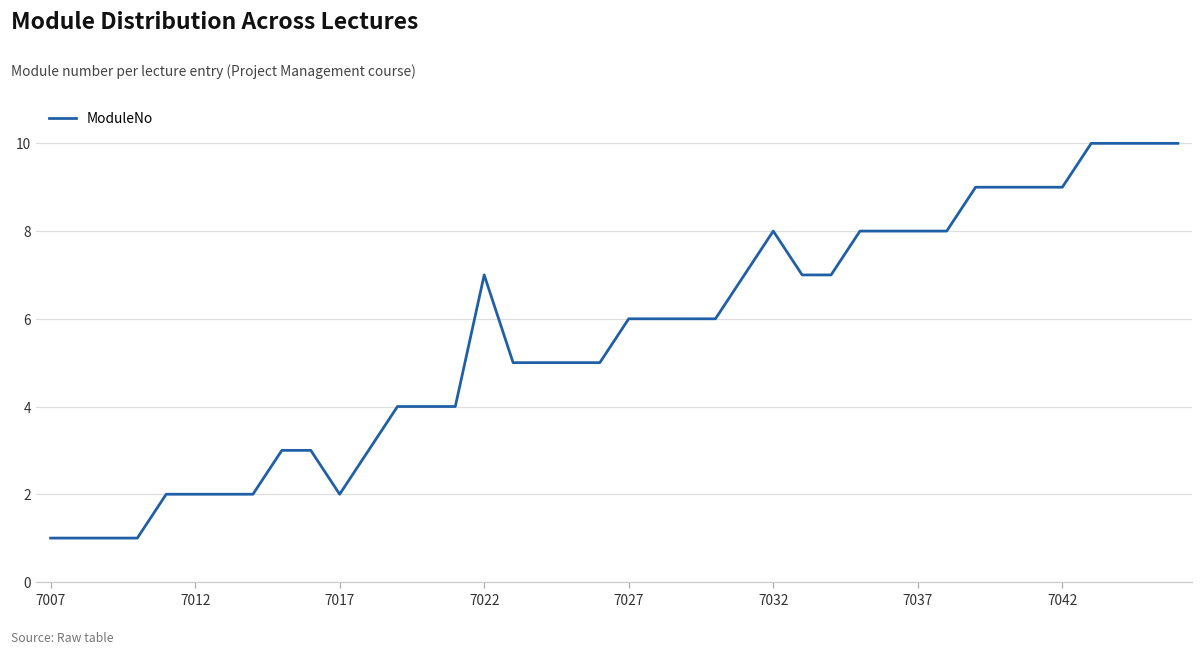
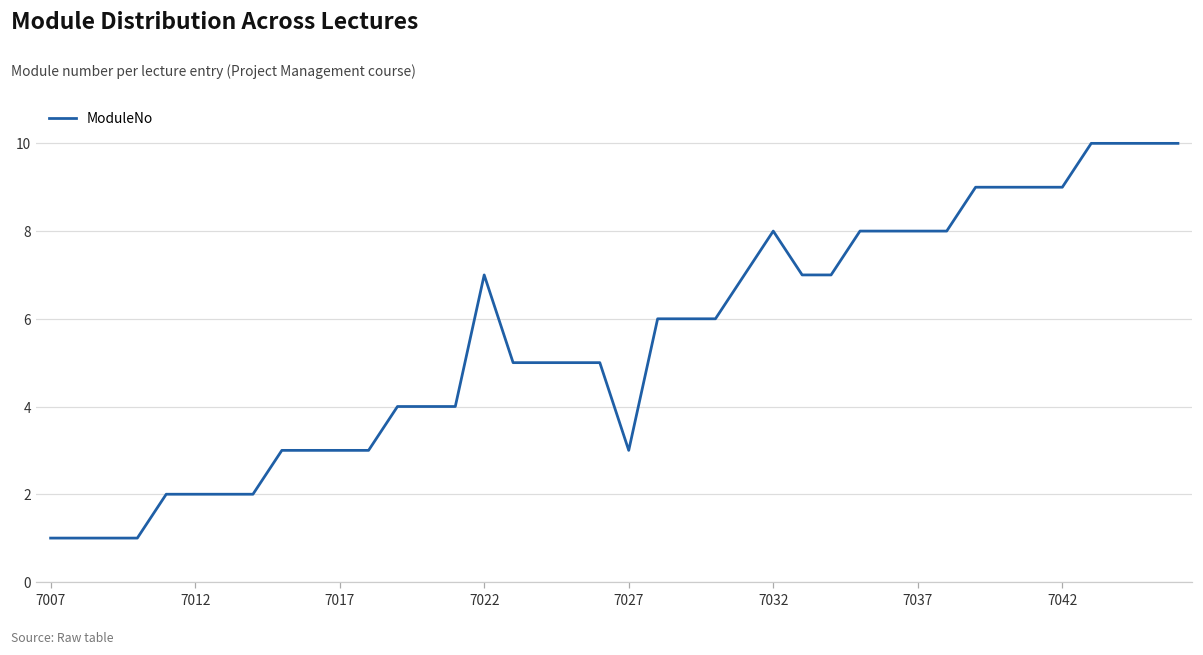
  {
    "7007": 1,
    "7012": 2,
-   "7017": 2,
+   "7017": 3,
    "7022": 7,
-   "7027": 6,
+   "7027": 3,
    "7032": 8,
    "7037": 8,
    "7042": 9
  }
